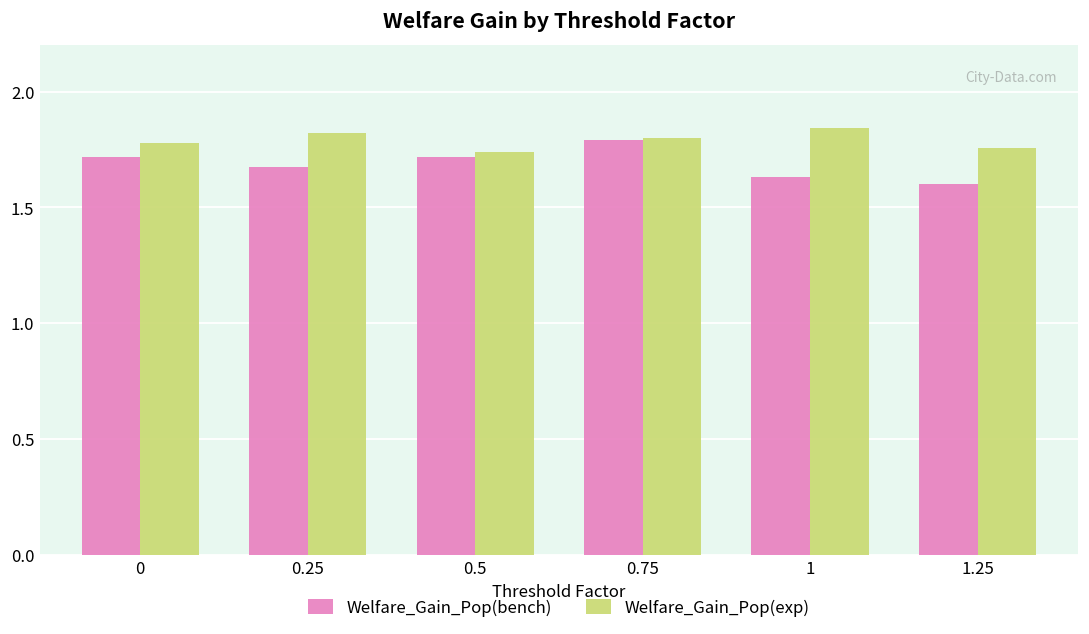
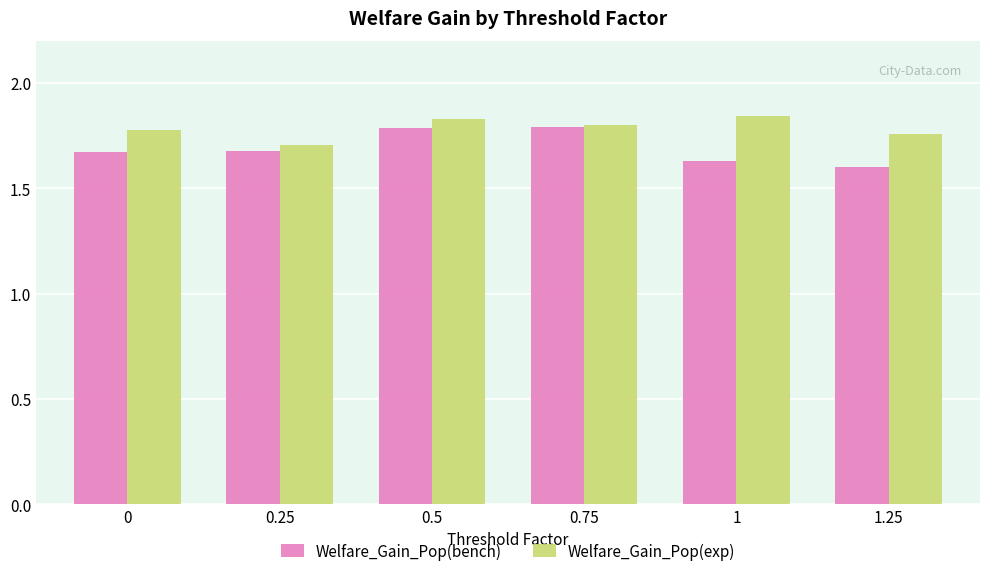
  {
    "Welfare_Gain_Pop(bench)": {
-     "0": 1.72,
+     "0": 1.67,
      "0.25": 1.68,
-     "0.5": 1.72,
+     "0.5": 1.79,
      "0.75": 1.79,
      "1": 1.63,
      "1.25": 1.60
    },
    "Welfare_Gain_Pop(exp)": {
      "0": 1.78,
-     "0.25": 1.82,
-     "0.5": 1.74,
+     "0.25": 1.71,
+     "0.5": 1.83,
      "0.75": 1.80,
      "1": 1.84,
      "1.25": 1.76
    }
  }
